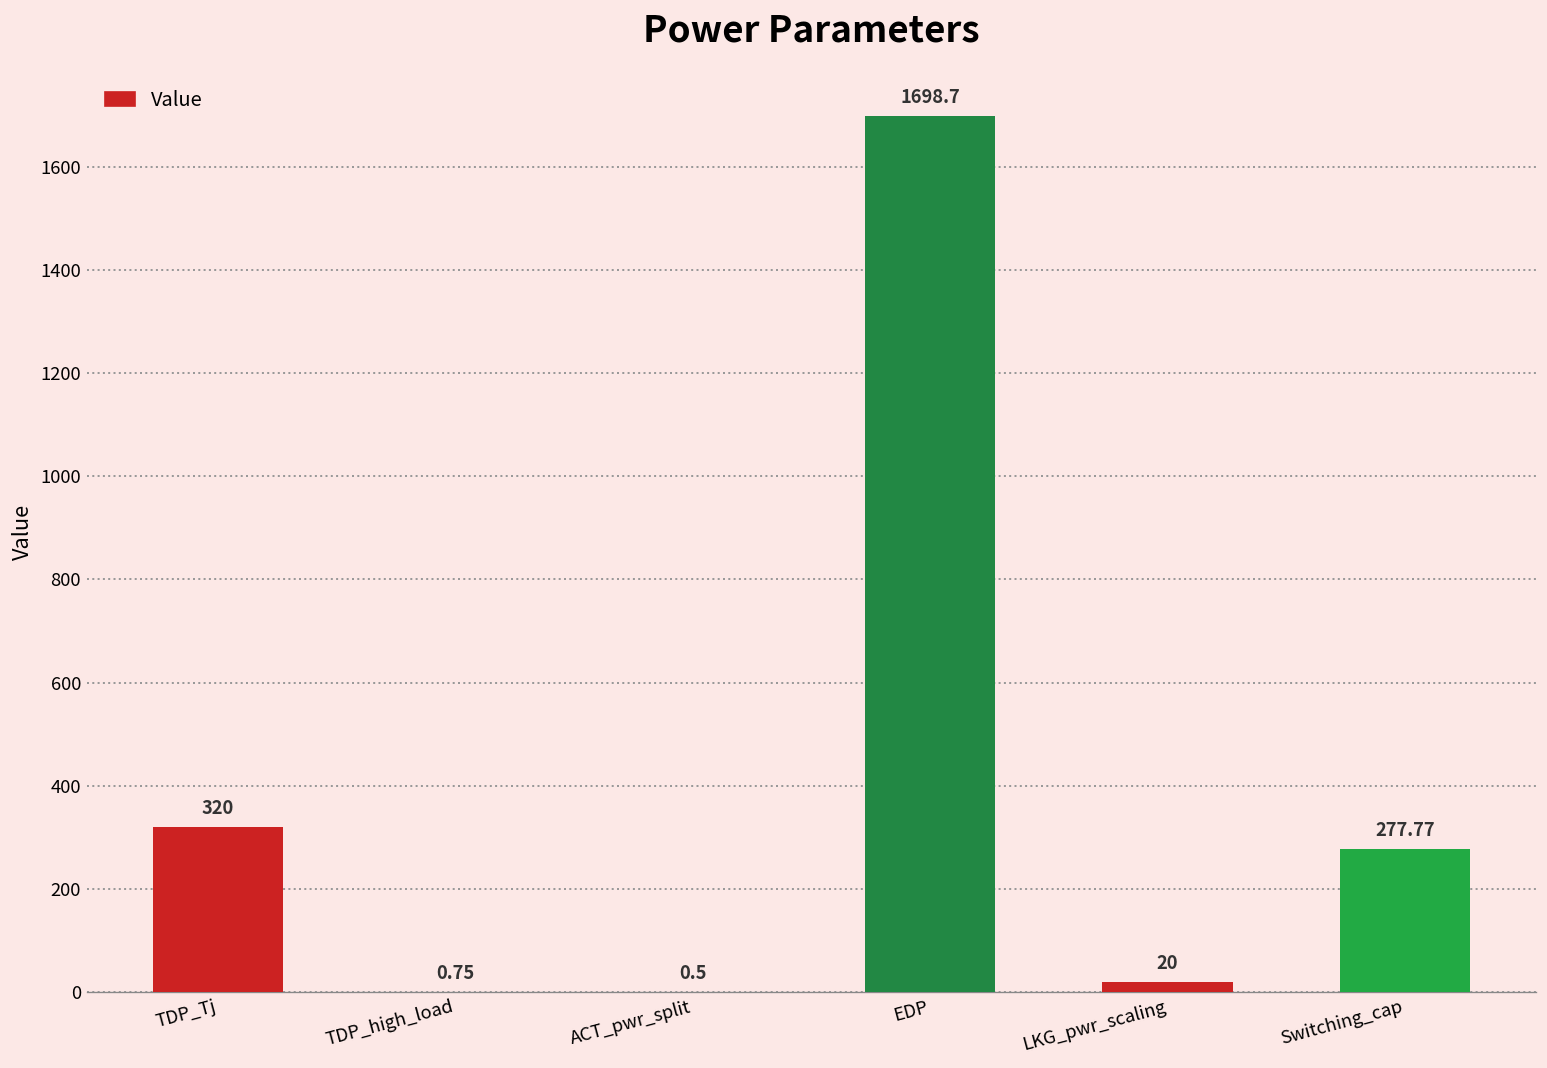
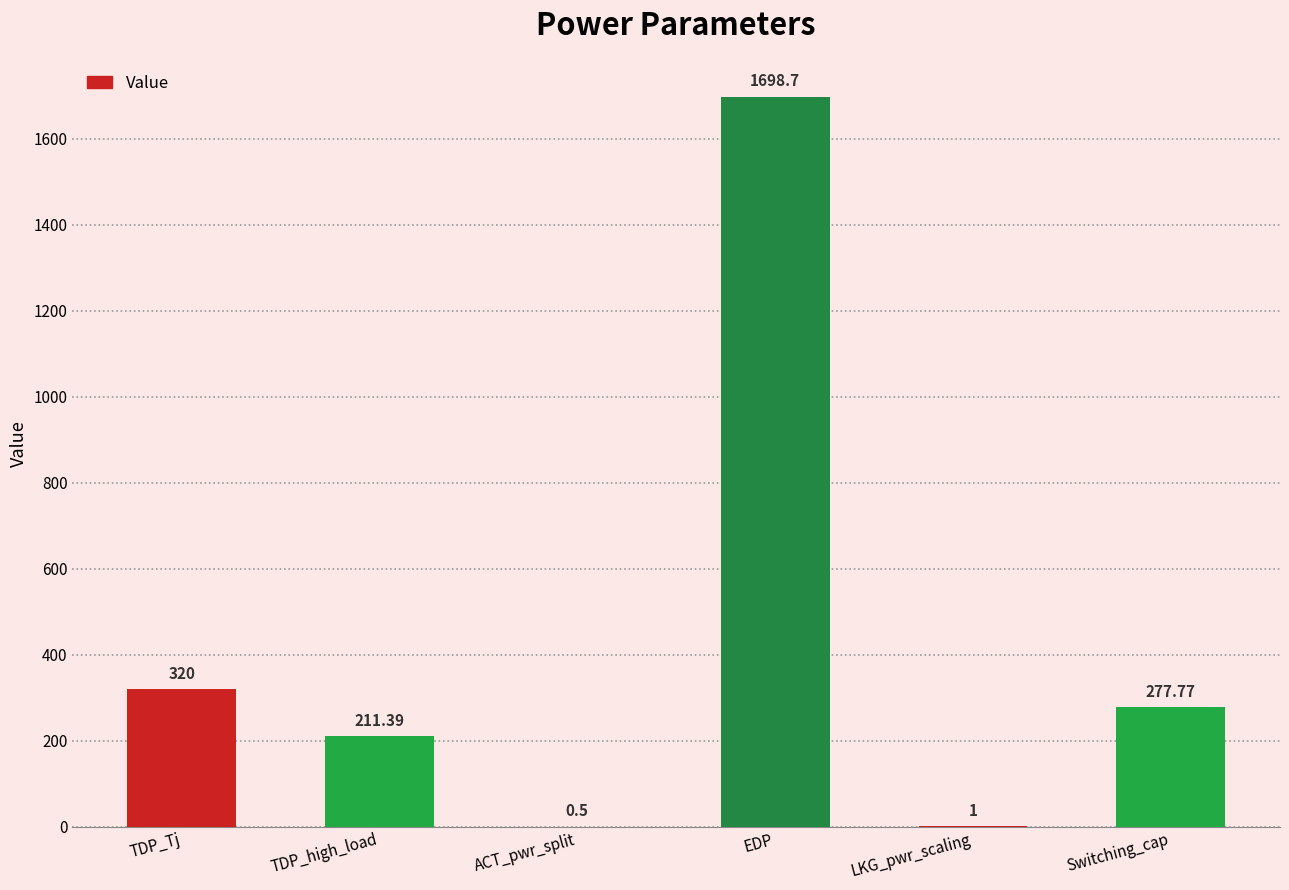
  {
    "TDP_Tj": 320,
-   "TDP_high_load": 0.75,
+   "TDP_high_load": 211.39,
    "ACT_pwr_split": 0.5,
    "EDP": 1698.7,
-   "LKG_pwr_scaling": 20,
+   "LKG_pwr_scaling": 1,
    "Switching_cap": 277.77
  }
